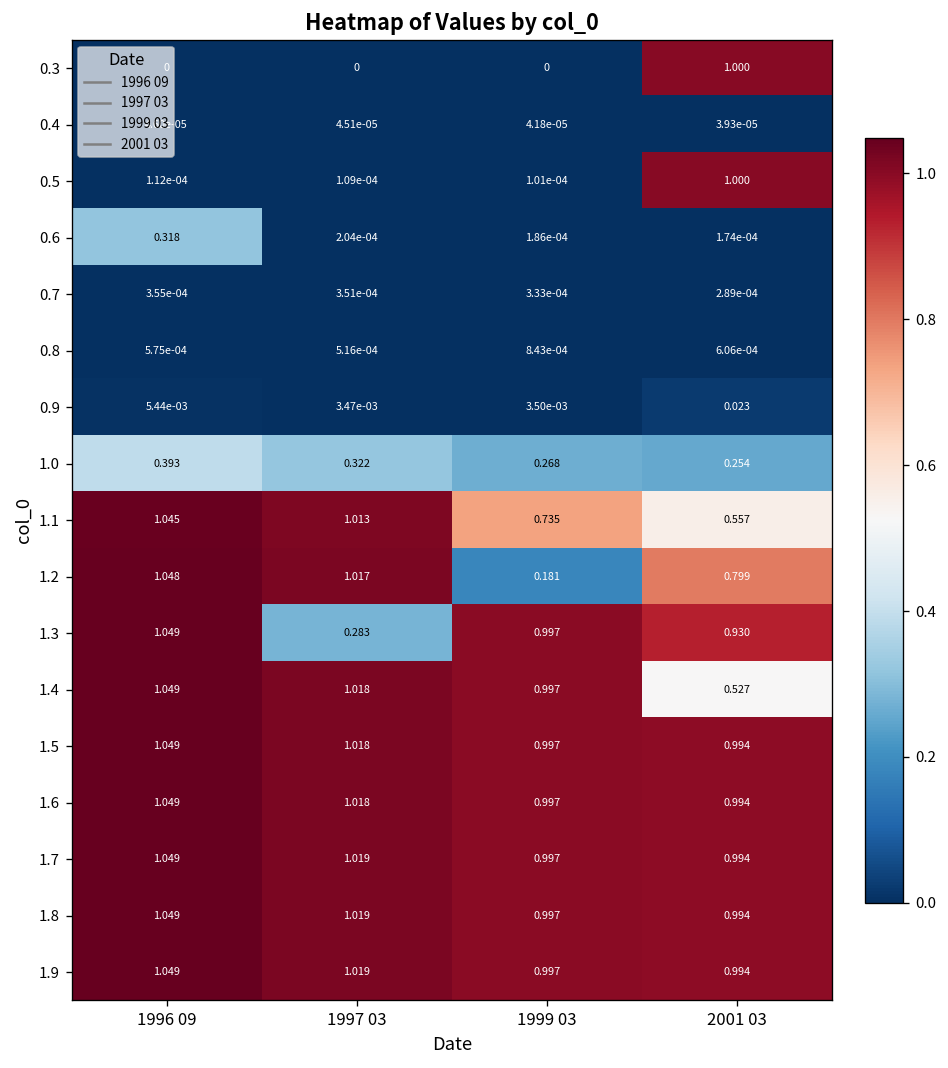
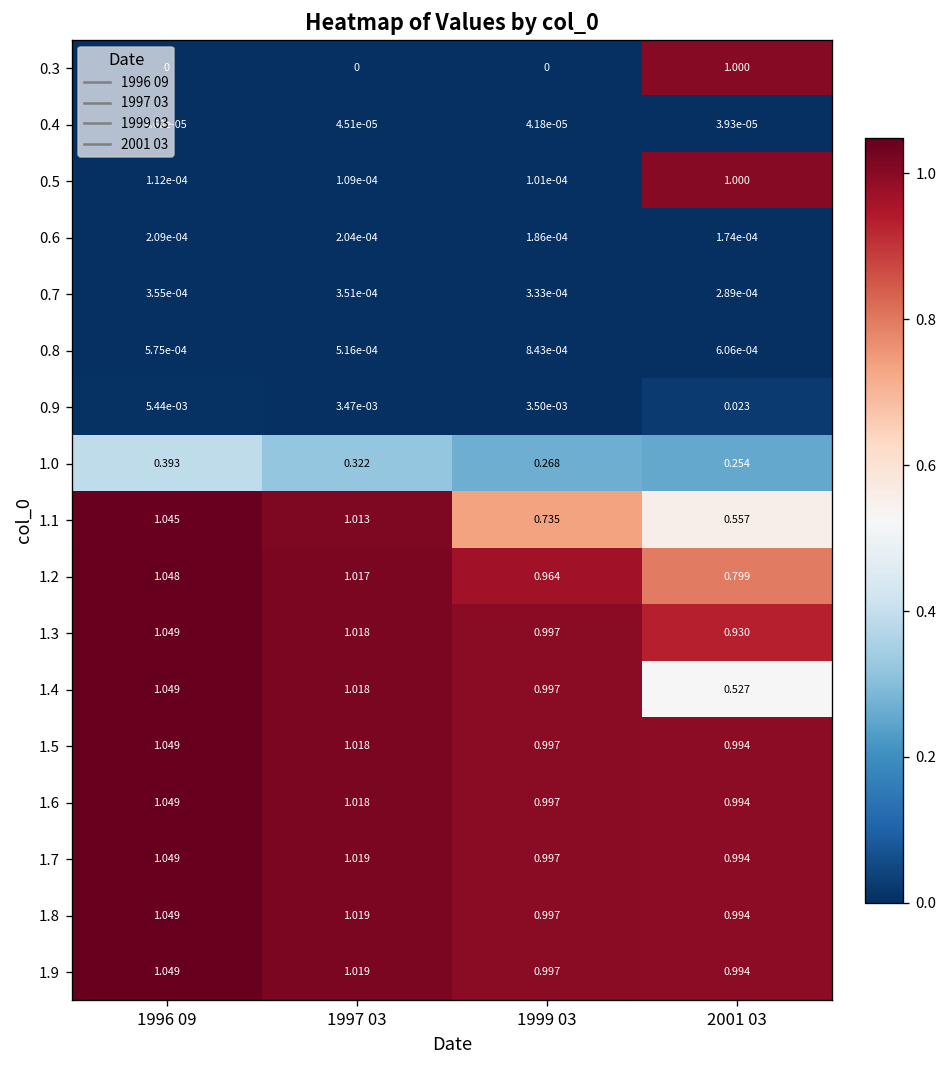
  {
    "0.3": {
      "1997 03": "0",
      "1999 03": "0",
      "2001 03": "1.000"
    },
    "0.4": {
      "1997 03": "4.51e-05",
      "1999 03": "4.18e-05",
      "2001 03": "3.93e-05"
    },
    "0.5": {
      "1996 09": "1.12e-04",
      "1997 03": "1.09e-04",
      "1999 03": "1.01e-04",
      "2001 03": "1.000"
    },
    "0.6": {
-     "1996 09": "0.318",
+     "1996 09": "2.09e-04",
      "1997 03": "2.04e-04",
      "1999 03": "1.86e-04",
      "2001 03": "1.74e-04"
    },
    "0.7": {
      "1996 09": "3.55e-04",
      "1997 03": "3.51e-04",
      "1999 03": "3.33e-04",
      "2001 03": "2.89e-04"
    },
    "0.8": {
      "1996 09": "5.75e-04",
      "1997 03": "5.16e-04",
      "1999 03": "8.43e-04",
      "2001 03": "6.06e-04"
    },
    "0.9": {
      "1996 09": "5.44e-03",
      "1997 03": "3.47e-03",
      "1999 03": "3.50e-03",
      "2001 03": "0.023"
    },
    "1.0": {
      "1996 09": "0.393",
      "1997 03": "0.322",
      "1999 03": "0.268",
      "2001 03": "0.254"
    },
    "1.1": {
      "1996 09": "1.045",
      "1997 03": "1.013",
      "1999 03": "0.735",
      "2001 03": "0.557"
    },
    "1.2": {
      "1996 09": "1.048",
      "1997 03": "1.017",
-     "1999 03": "0.181",
+     "1999 03": "0.964",
      "2001 03": "0.799"
    },
    "1.3": {
      "1996 09": "1.049",
-     "1997 03": "0.283",
+     "1997 03": "1.018",
      "1999 03": "0.997",
      "2001 03": "0.930"
    },
    "1.4": {
      "1996 09": "1.049",
      "1997 03": "1.018",
      "1999 03": "0.997",
      "2001 03": "0.527"
    },
    "1.5": {
      "1996 09": "1.049",
      "1997 03": "1.018",
      "1999 03": "0.997",
      "2001 03": "0.994"
    },
    "1.6": {
      "1996 09": "1.049",
      "1997 03": "1.018",
      "1999 03": "0.997",
      "2001 03": "0.994"
    },
    "1.7": {
      "1996 09": "1.049",
      "1997 03": "1.019",
      "1999 03": "0.997",
      "2001 03": "0.994"
    },
    "1.8": {
      "1996 09": "1.049",
      "1997 03": "1.019",
      "1999 03": "0.997",
      "2001 03": "0.994"
    },
    "1.9": {
      "1996 09": "1.049",
      "1997 03": "1.019",
      "1999 03": "0.997",
      "2001 03": "0.994"
    }
  }
